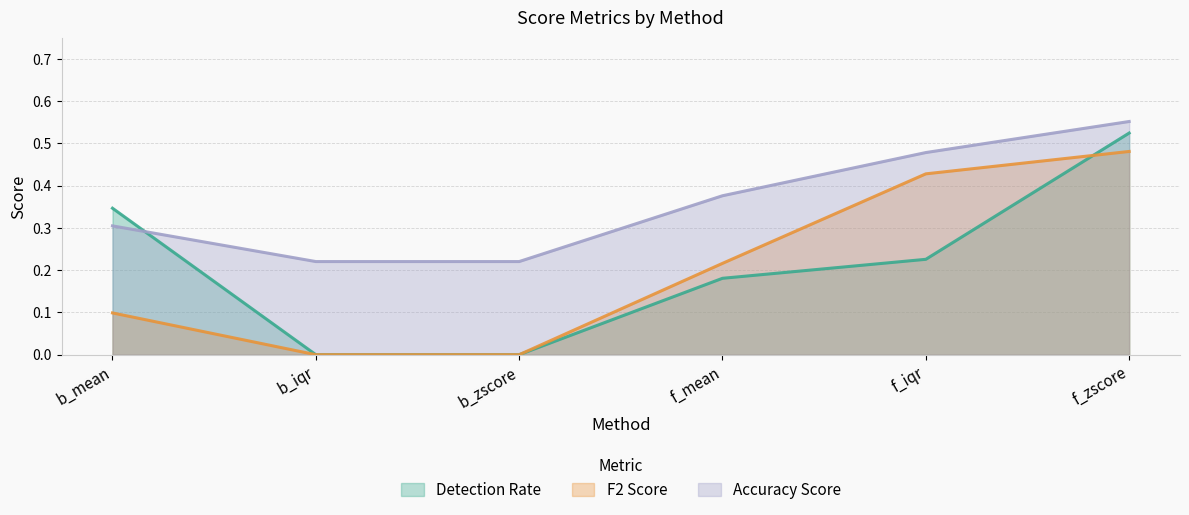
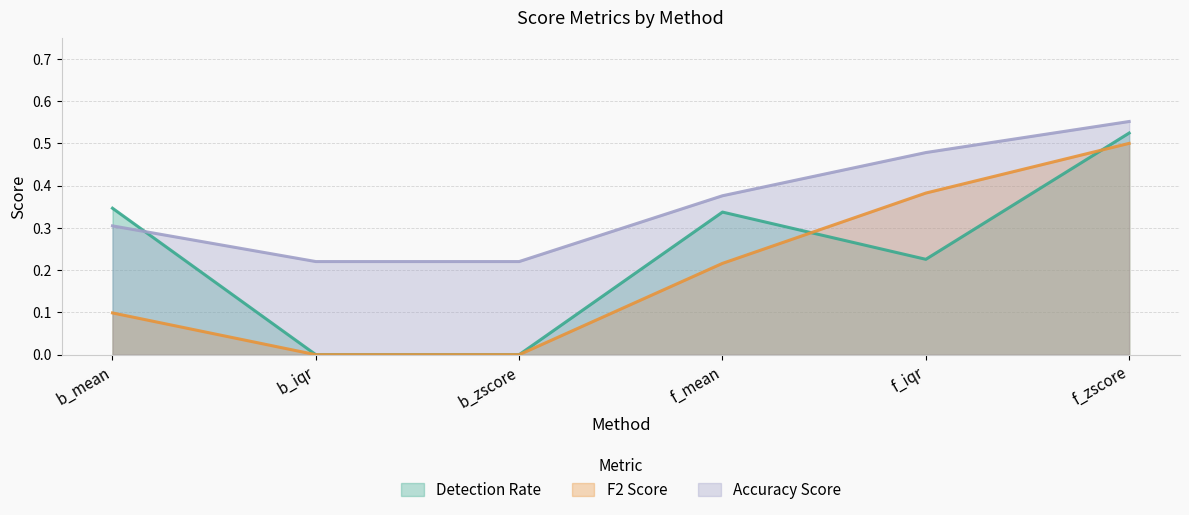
  {
    "Detection Rate": {
      "b_mean": 0.35,
-     "f_mean": 0.18,
+     "f_mean": 0.34,
      "f_iqr": 0.23,
      "f_zscore": 0.52
    },
    "F2 Score": {
      "b_mean": 0.10,
      "f_mean": 0.22,
-     "f_iqr": 0.43,
-     "f_zscore": 0.48
+     "f_iqr": 0.38,
+     "f_zscore": 0.50
    },
    "Accuracy Score": {
      "b_mean": 0.30,
      "b_iqr": 0.22,
      "b_zscore": 0.22,
      "f_mean": 0.38,
      "f_iqr": 0.48,
      "f_zscore": 0.55
    }
  }
